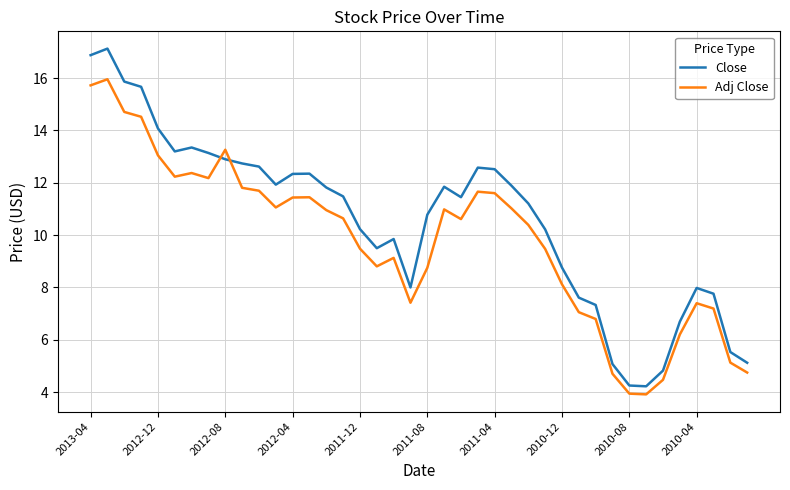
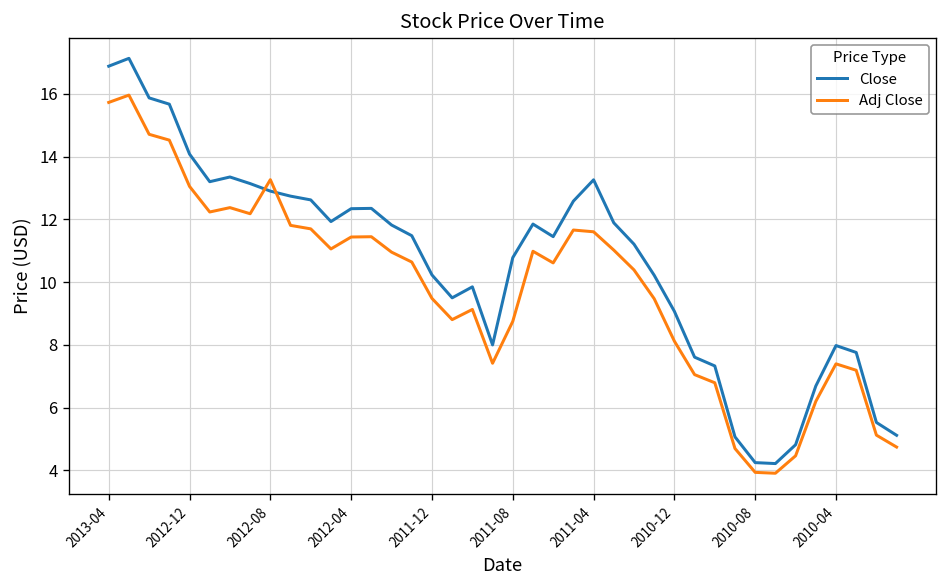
  {
    "Close": {
      "2013-04": 16.9,
      "2012-12": 14.1,
      "2012-08": 12.9,
      "2012-04": 12.3,
      "2011-12": 10.2,
      "2011-08": 10.8,
-     "2011-04": 12.5,
-     "2010-12": 8.8,
+     "2011-04": 13.3,
+     "2010-12": 9.1,
      "2010-08": 4.3,
      "2010-04": 8.0
    },
    "Adj Close": {
      "2013-04": 15.7,
      "2012-12": 13.1,
      "2012-08": 13.3,
      "2012-04": 11.4,
      "2011-12": 9.5,
      "2011-08": 8.7,
      "2011-04": 11.6,
      "2010-12": 8.1,
      "2010-08": 3.9,
      "2010-04": 7.4
    }
  }
